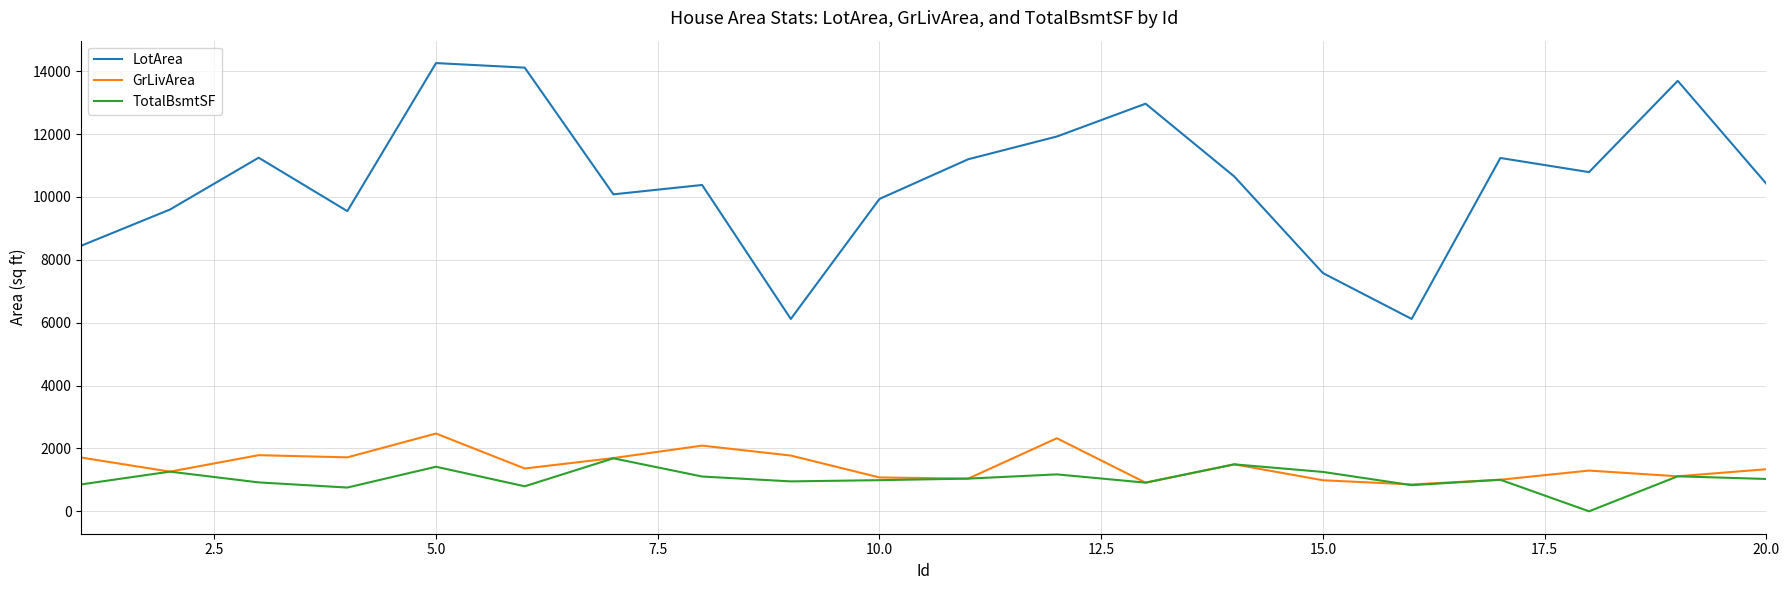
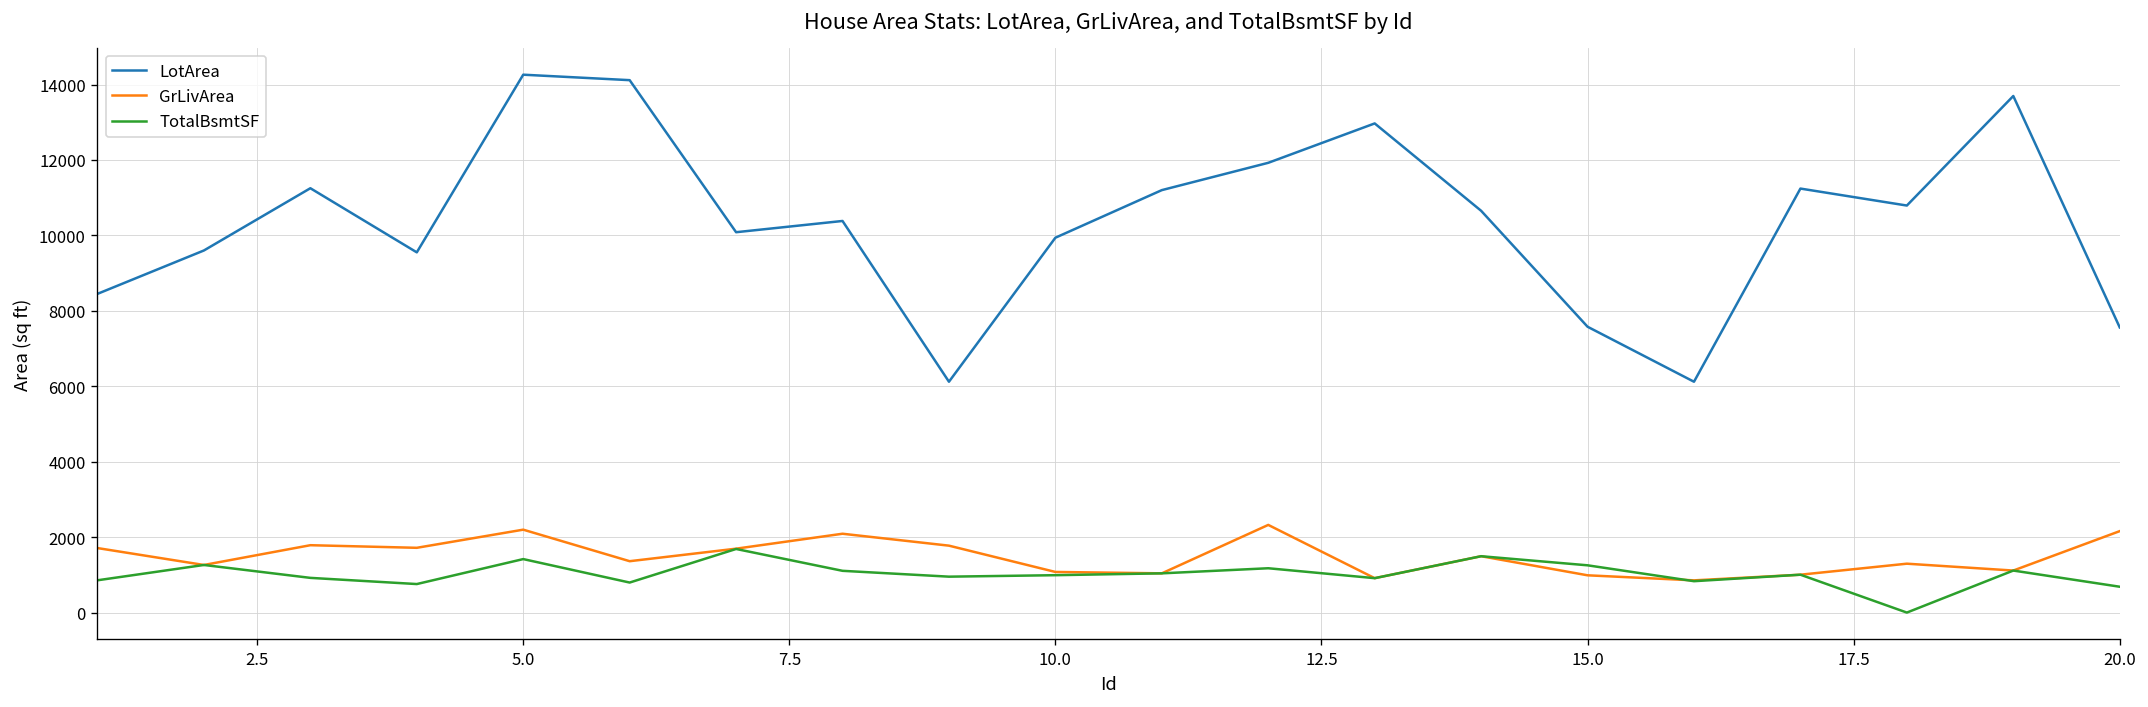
  {
    "LotArea": {
      "5.0": 14300,
      "10.0": 9900,
      "15.0": 7600,
-     "20.0": 10400
+     "20.0": 7600
    },
    "GrLivArea": {
-     "5.0": 2500,
+     "5.0": 2200,
      "10.0": 1100,
      "15.0": 1000,
-     "20.0": 1300
+     "20.0": 2200
    },
    "TotalBsmtSF": {
      "5.0": 1400,
      "10.0": 1000,
      "15.0": 1300,
-     "20.0": 1000
+     "20.0": 700
    }
  }
